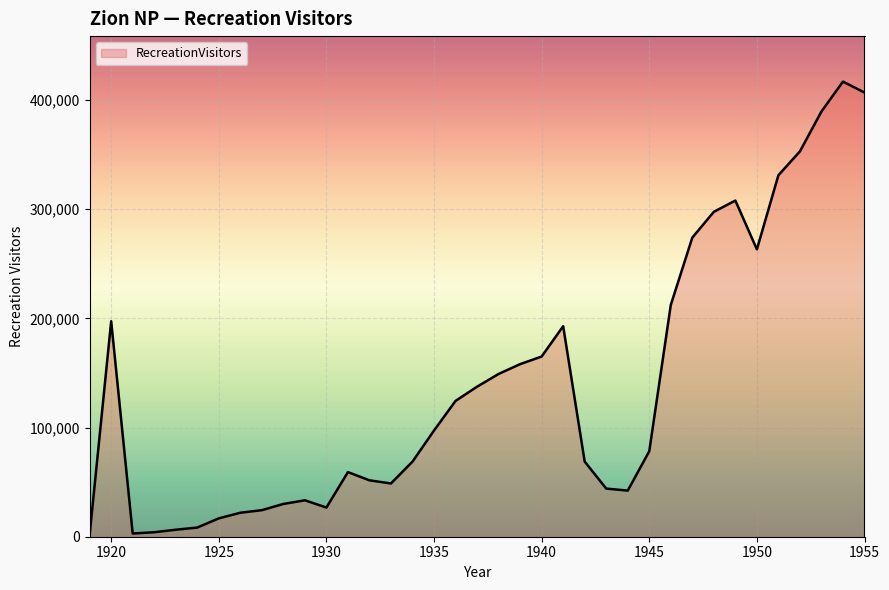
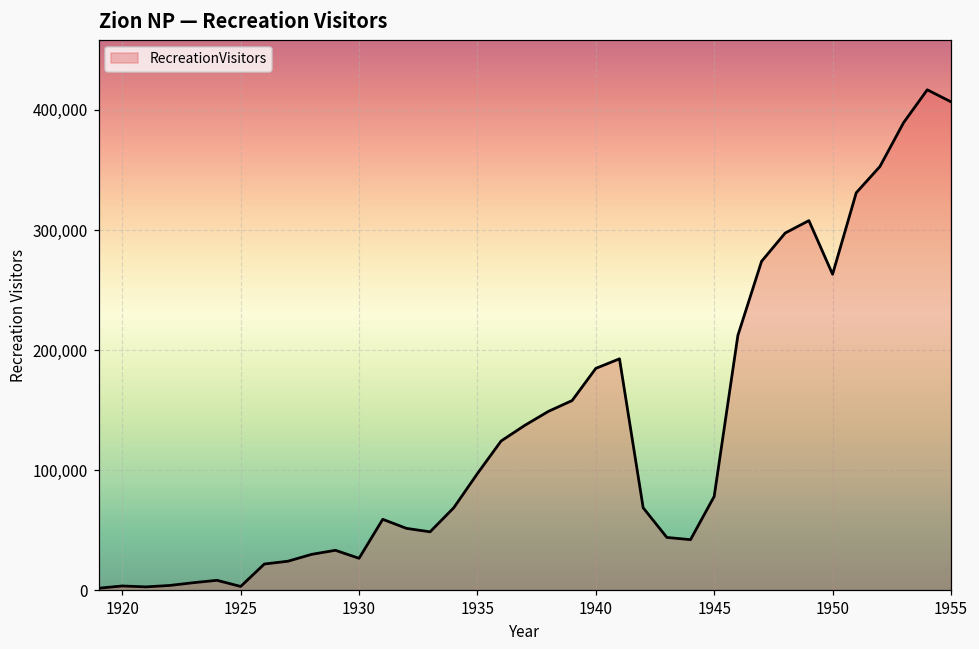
  {
-   "1920": "197,000",
-   "1925": "17,000",
+   "1920": "4,000",
+   "1925": "3,000",
    "1930": "27,000",
    "1935": "97,000",
-   "1940": "165,000",
+   "1940": "185,000",
    "1945": "78,000",
    "1950": "263,000",
    "1955": "407,000"
  }
